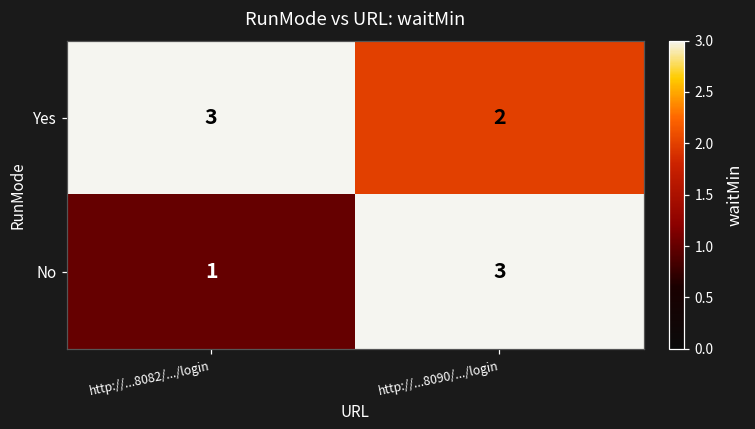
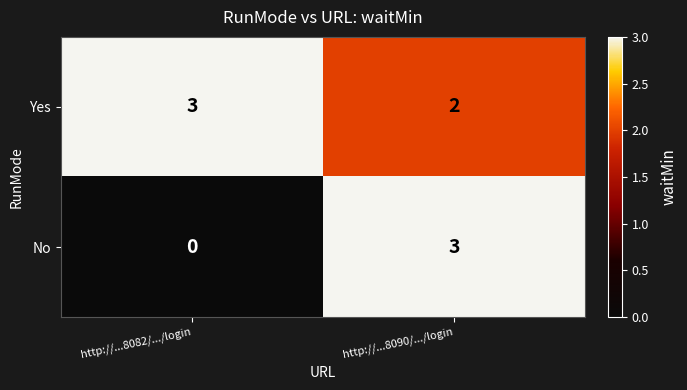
  {
    "Yes": {
      "http://...8082/.../login": 3,
      "http://...8090/.../login": 2
    },
    "No": {
-     "http://...8082/.../login": 1,
+     "http://...8082/.../login": 0,
      "http://...8090/.../login": 3
    }
  }
